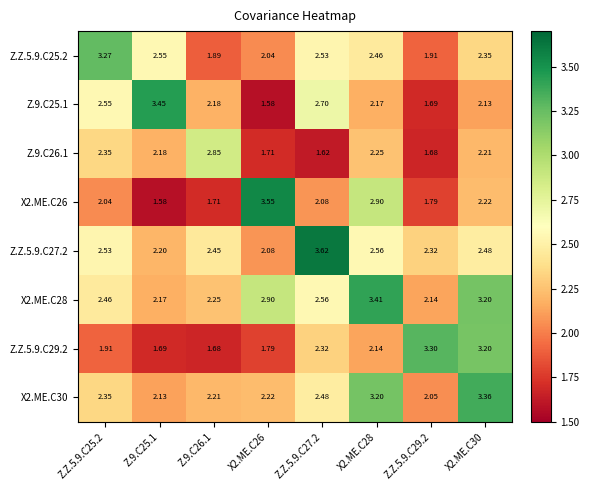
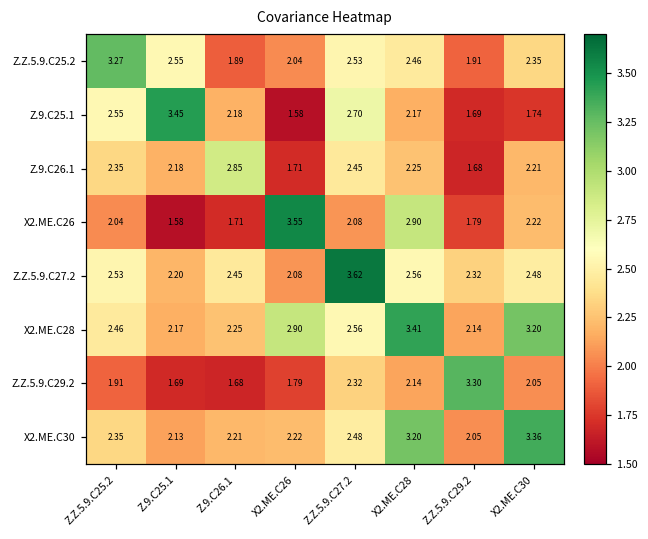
  {
    "Z.Z.5.9.C25.2": {
      "Z.Z.5.9.C25.2": 3.27,
      "Z.9.C25.1": 2.55,
      "Z.9.C26.1": 1.89,
      "X2.ME.C26": 2.04,
      "Z.Z.5.9.C27.2": 2.53,
      "X2.ME.C28": 2.46,
      "Z.Z.5.9.C29.2": 1.91,
      "X2.ME.C30": 2.35
    },
    "Z.9.C25.1": {
      "Z.Z.5.9.C25.2": 2.55,
      "Z.9.C25.1": 3.45,
      "Z.9.C26.1": 2.18,
      "X2.ME.C26": 1.58,
      "Z.Z.5.9.C27.2": 2.70,
      "X2.ME.C28": 2.17,
      "Z.Z.5.9.C29.2": 1.69,
-     "X2.ME.C30": 2.13
+     "X2.ME.C30": 1.74
    },
    "Z.9.C26.1": {
      "Z.Z.5.9.C25.2": 2.35,
      "Z.9.C25.1": 2.18,
      "Z.9.C26.1": 2.85,
      "X2.ME.C26": 1.71,
-     "Z.Z.5.9.C27.2": 1.62,
+     "Z.Z.5.9.C27.2": 2.45,
      "X2.ME.C28": 2.25,
      "Z.Z.5.9.C29.2": 1.68,
      "X2.ME.C30": 2.21
    },
    "X2.ME.C26": {
      "Z.Z.5.9.C25.2": 2.04,
      "Z.9.C25.1": 1.58,
      "Z.9.C26.1": 1.71,
      "X2.ME.C26": 3.55,
      "Z.Z.5.9.C27.2": 2.08,
      "X2.ME.C28": 2.90,
      "Z.Z.5.9.C29.2": 1.79,
      "X2.ME.C30": 2.22
    },
    "Z.Z.5.9.C27.2": {
      "Z.Z.5.9.C25.2": 2.53,
      "Z.9.C25.1": 2.20,
      "Z.9.C26.1": 2.45,
      "X2.ME.C26": 2.08,
      "Z.Z.5.9.C27.2": 3.62,
      "X2.ME.C28": 2.56,
      "Z.Z.5.9.C29.2": 2.32,
      "X2.ME.C30": 2.48
    },
    "X2.ME.C28": {
      "Z.Z.5.9.C25.2": 2.46,
      "Z.9.C25.1": 2.17,
      "Z.9.C26.1": 2.25,
      "X2.ME.C26": 2.90,
      "Z.Z.5.9.C27.2": 2.56,
      "X2.ME.C28": 3.41,
      "Z.Z.5.9.C29.2": 2.14,
      "X2.ME.C30": 3.20
    },
    "Z.Z.5.9.C29.2": {
      "Z.Z.5.9.C25.2": 1.91,
      "Z.9.C25.1": 1.69,
      "Z.9.C26.1": 1.68,
      "X2.ME.C26": 1.79,
      "Z.Z.5.9.C27.2": 2.32,
      "X2.ME.C28": 2.14,
      "Z.Z.5.9.C29.2": 3.30,
-     "X2.ME.C30": 3.20
+     "X2.ME.C30": 2.05
    },
    "X2.ME.C30": {
      "Z.Z.5.9.C25.2": 2.35,
      "Z.9.C25.1": 2.13,
      "Z.9.C26.1": 2.21,
      "X2.ME.C26": 2.22,
      "Z.Z.5.9.C27.2": 2.48,
      "X2.ME.C28": 3.20,
      "Z.Z.5.9.C29.2": 2.05,
      "X2.ME.C30": 3.36
    }
  }
